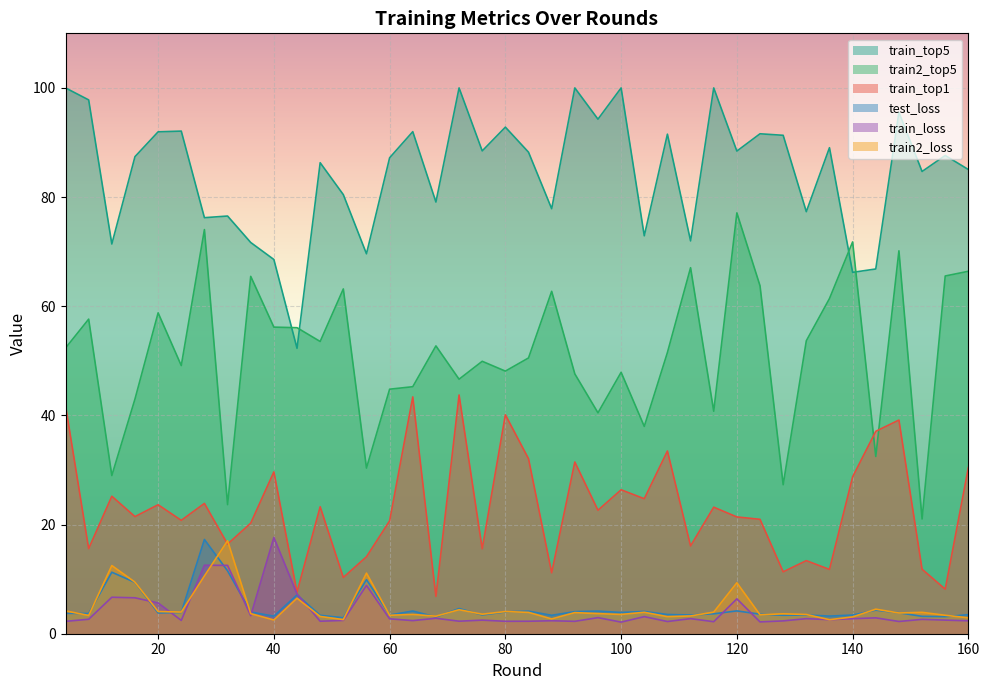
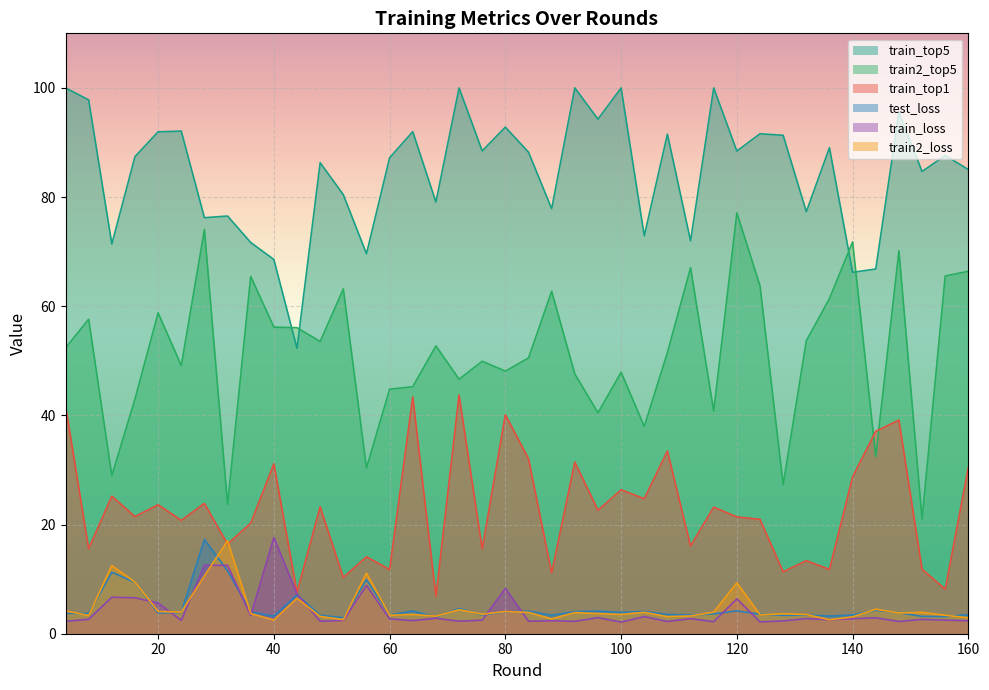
  {
    "train_top1": {
      "20": 24,
-     "40": 30,
-     "60": 21,
+     "40": 31,
+     "60": 12,
      "80": 40,
      "100": 26,
      "120": 21,
      "140": 29,
      "160": 30
    },
    "train_loss": {
      "20": 6,
      "40": 18,
      "60": 3,
-     "80": 2,
+     "80": 8,
      "100": 2,
      "120": 6,
      "160": 2
    },
    "train2_loss": {
      "40": 3,
      "120": 9,
      "160": 3
    }
  }
